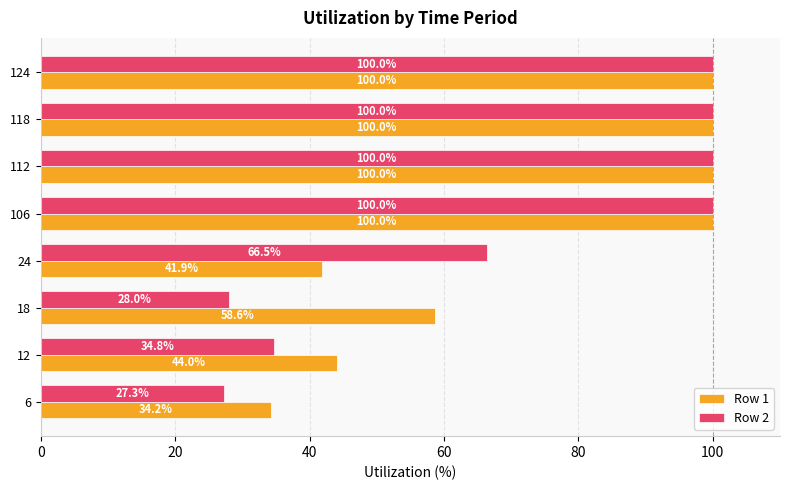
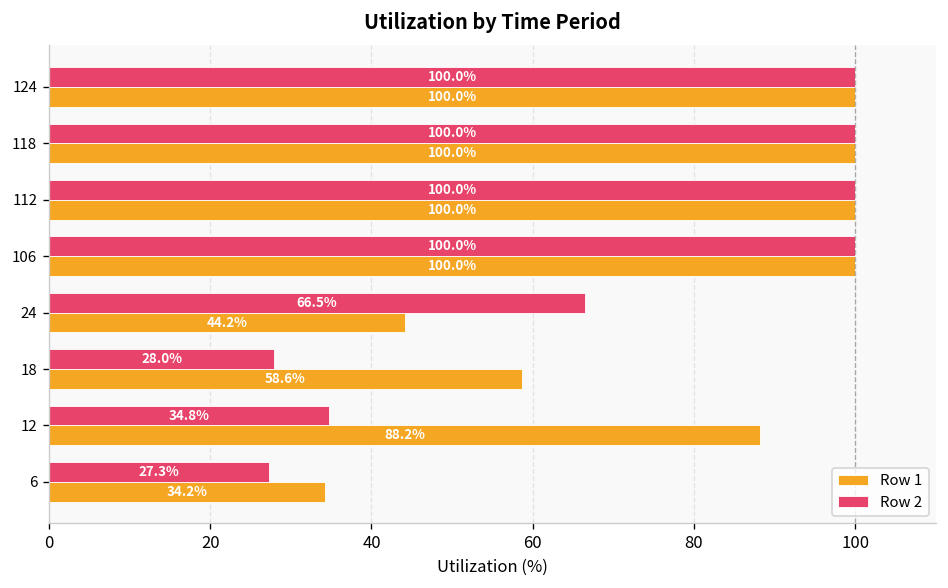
  {
    "Row 1": {
      "124": "100.0%",
      "118": "100.0%",
      "112": "100.0%",
      "106": "100.0%",
-     "24": "41.9%",
+     "24": "44.2%",
      "18": "58.6%",
-     "12": "44.0%",
+     "12": "88.2%",
      "6": "34.2%"
    },
    "Row 2": {
      "124": "100.0%",
      "118": "100.0%",
      "112": "100.0%",
      "106": "100.0%",
      "24": "66.5%",
      "18": "28.0%",
      "12": "34.8%",
      "6": "27.3%"
    }
  }
